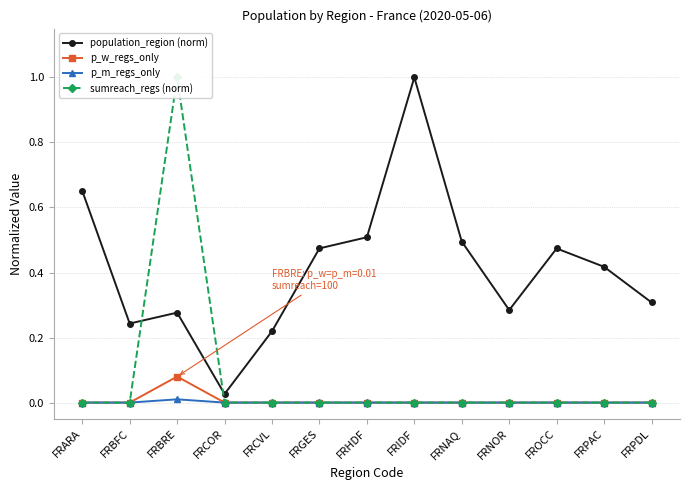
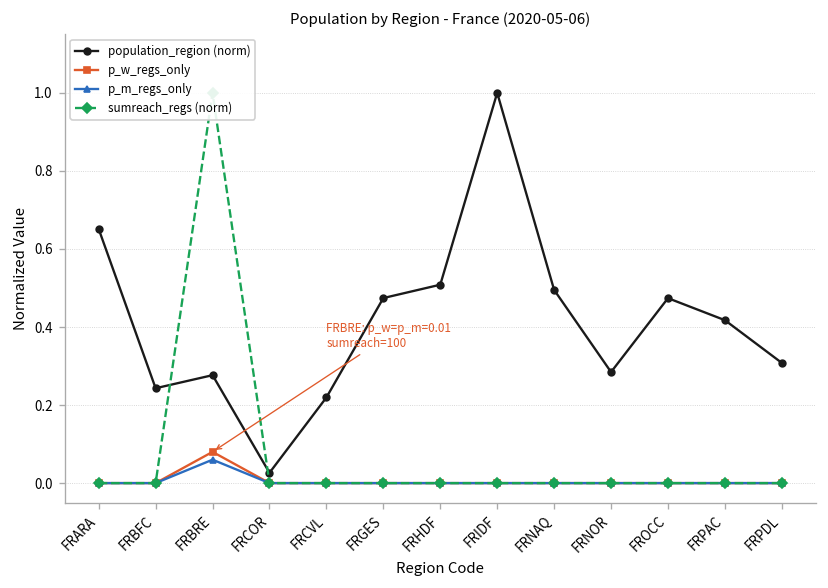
  {
    "population_region (norm)": {
      "FRARA": 0.65,
      "FRBFC": 0.24,
      "FRBRE": 0.28,
      "FRCOR": 0.03,
      "FRGES": 0.47,
      "FRHDF": 0.51,
      "FRIDF": 1.00,
      "FRNAQ": 0.50,
      "FRNOR": 0.28,
      "FROCC": 0.47,
      "FRPAC": 0.42,
      "FRPDL": 0.31
    },
    "p_w_regs_only": {
      "FRBRE": 0.08
    },
    "p_m_regs_only": {
-     "FRBRE": 0.01
+     "FRBRE": 0.06
    }
  }
